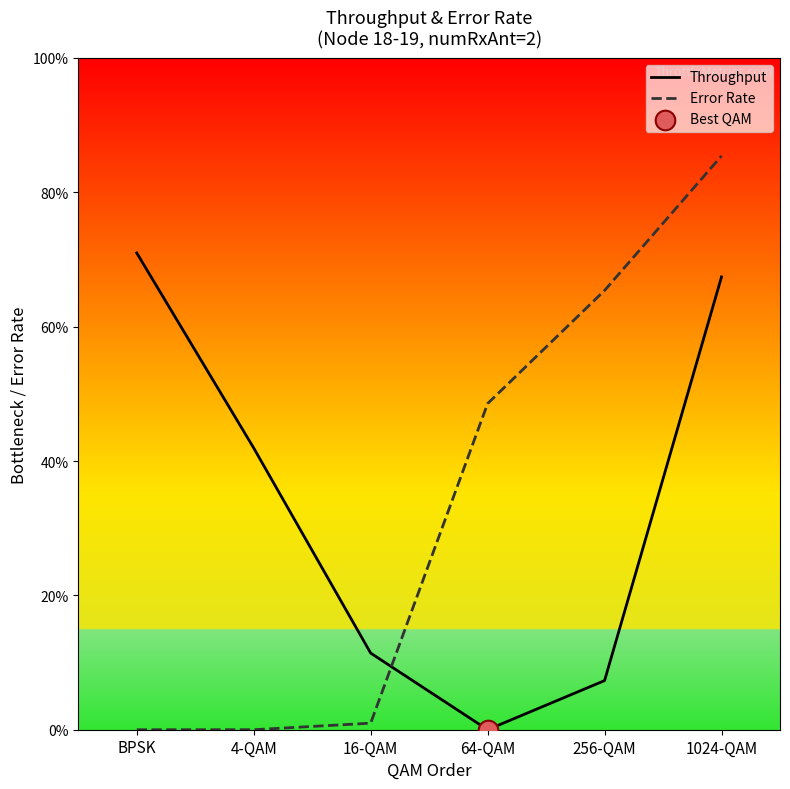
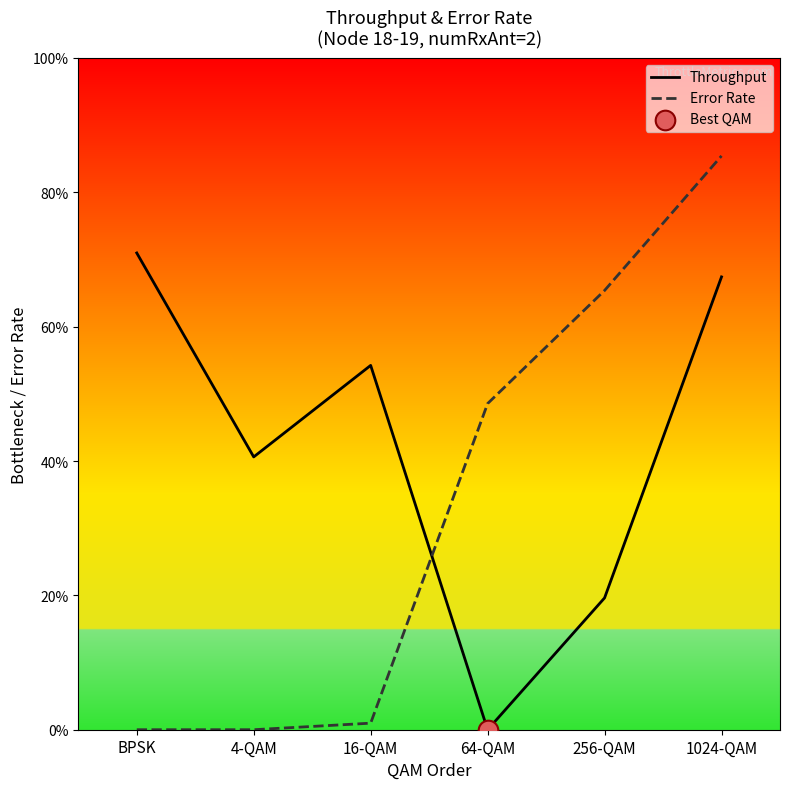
  {
    "Throughput": {
      "BPSK": "71%",
-     "4-QAM": "42%",
-     "16-QAM": "11%",
-     "256-QAM": "7%",
+     "4-QAM": "41%",
+     "16-QAM": "54%",
+     "256-QAM": "20%",
      "1024-QAM": "67%"
    },
    "Error Rate": {
      "BPSK": "0%",
      "4-QAM": "0%",
      "16-QAM": "1%",
      "64-QAM": "49%",
      "256-QAM": "65%",
      "1024-QAM": "85%"
    }
  }
